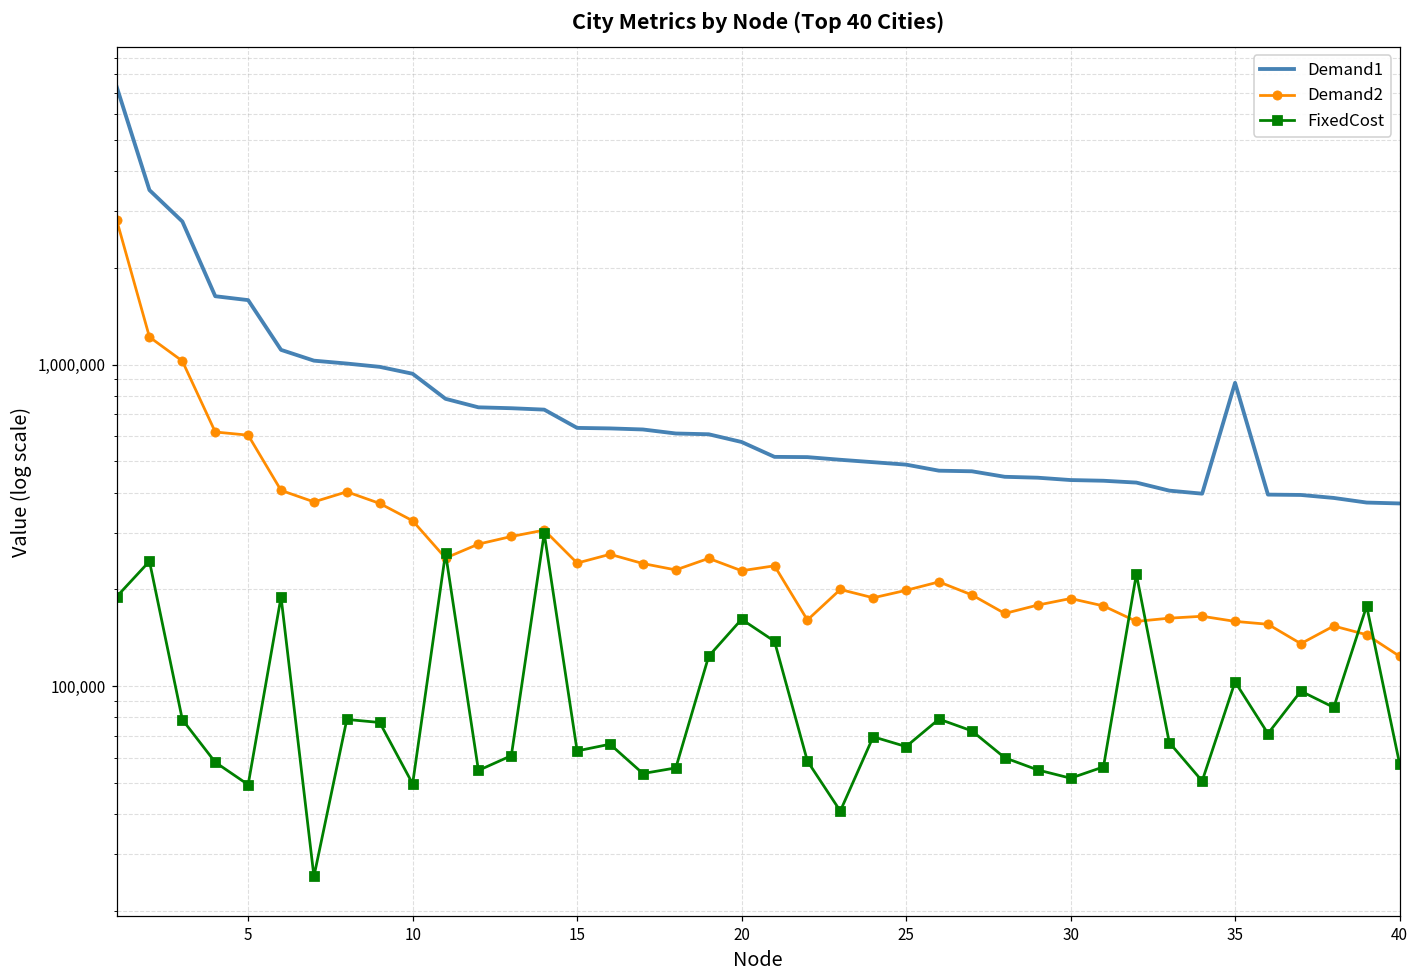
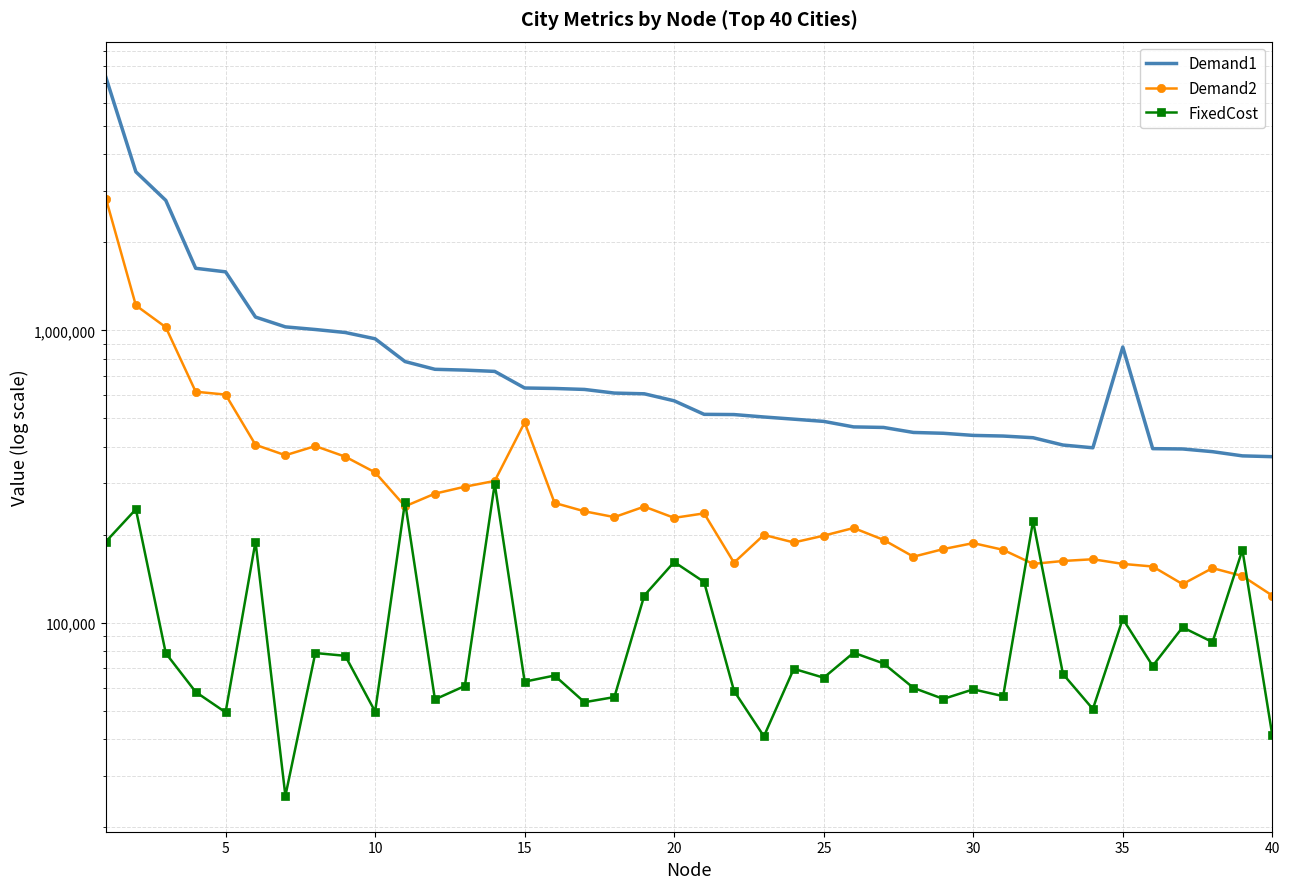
  {
    "Demand1": {
      "5": "1,600,000",
      "10": "940,000",
      "15": "640,000",
      "20": "570,000",
      "25": "490,000",
      "30": "440,000",
      "35": "880,000",
      "40": "370,000"
    },
    "Demand2": {
      "5": "600,000",
      "10": "330,000",
-     "15": "240,000",
+     "15": "480,000",
      "20": "230,000",
      "25": "200,000",
      "30": "190,000",
      "35": "160,000",
      "40": "124,000"
    },
    "FixedCost": {
      "5": "49,000",
      "10": "50,000",
      "15": "63,000",
      "20": "160,000",
      "25": "65,000",
-     "30": "52,000",
+     "30": "59,000",
      "35": "103,000",
-     "40": "57,000"
+     "40": "41,000"
    }
  }
